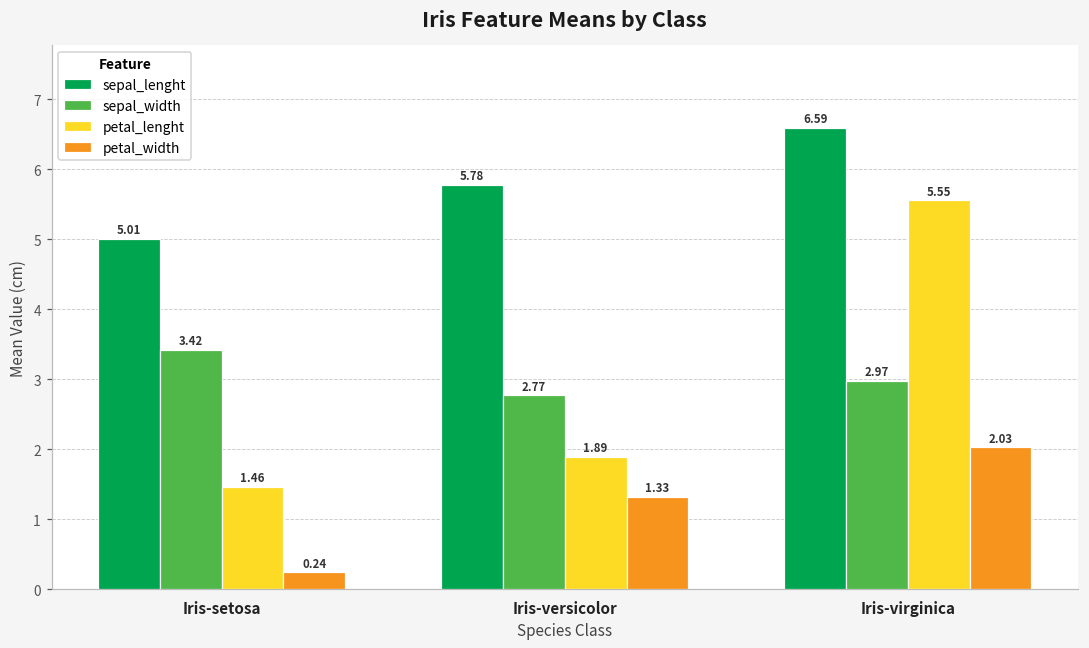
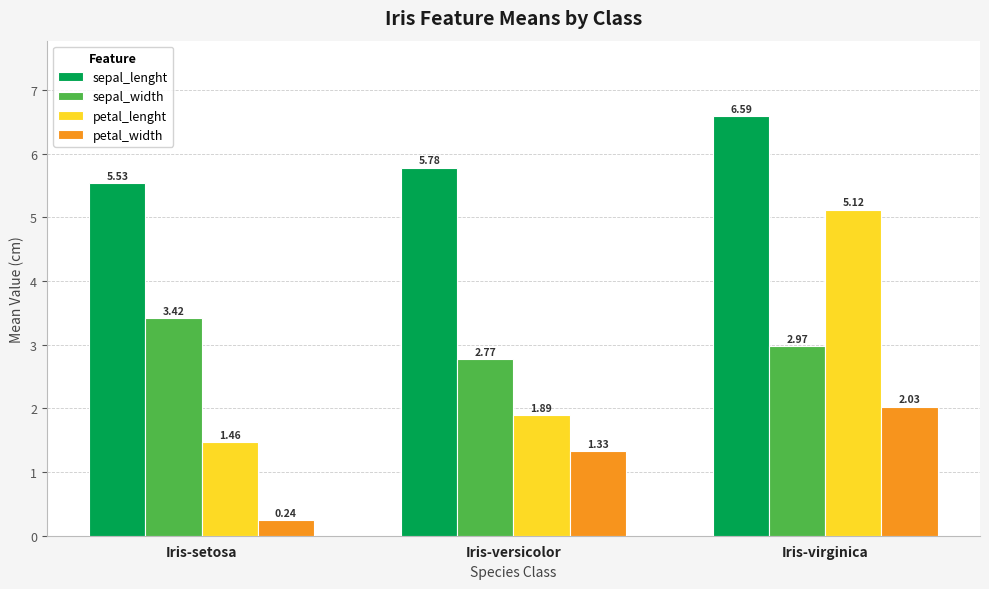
  {
    "sepal_lenght": {
-     "Iris-setosa": 5.01,
+     "Iris-setosa": 5.53,
      "Iris-versicolor": 5.78,
      "Iris-virginica": 6.59
    },
    "sepal_width": {
      "Iris-setosa": 3.42,
      "Iris-versicolor": 2.77,
      "Iris-virginica": 2.97
    },
    "petal_lenght": {
      "Iris-setosa": 1.46,
      "Iris-versicolor": 1.89,
-     "Iris-virginica": 5.55
+     "Iris-virginica": 5.12
    },
    "petal_width": {
      "Iris-setosa": 0.24,
      "Iris-versicolor": 1.33,
      "Iris-virginica": 2.03
    }
  }
